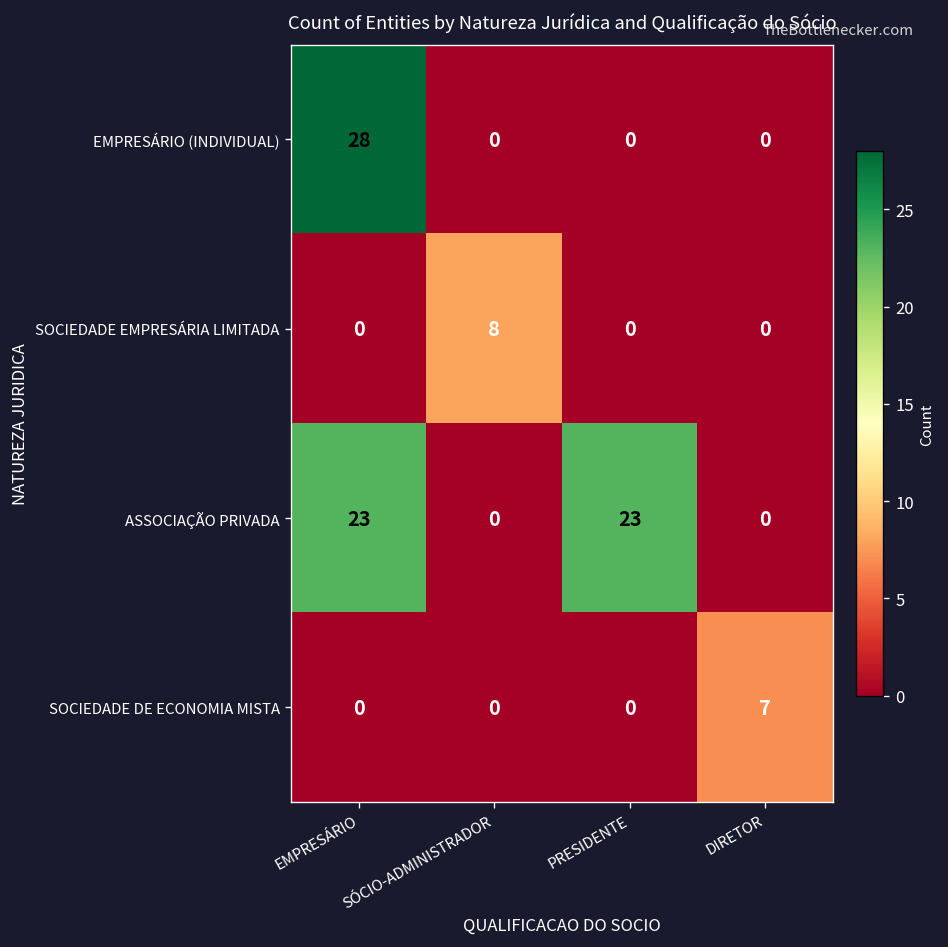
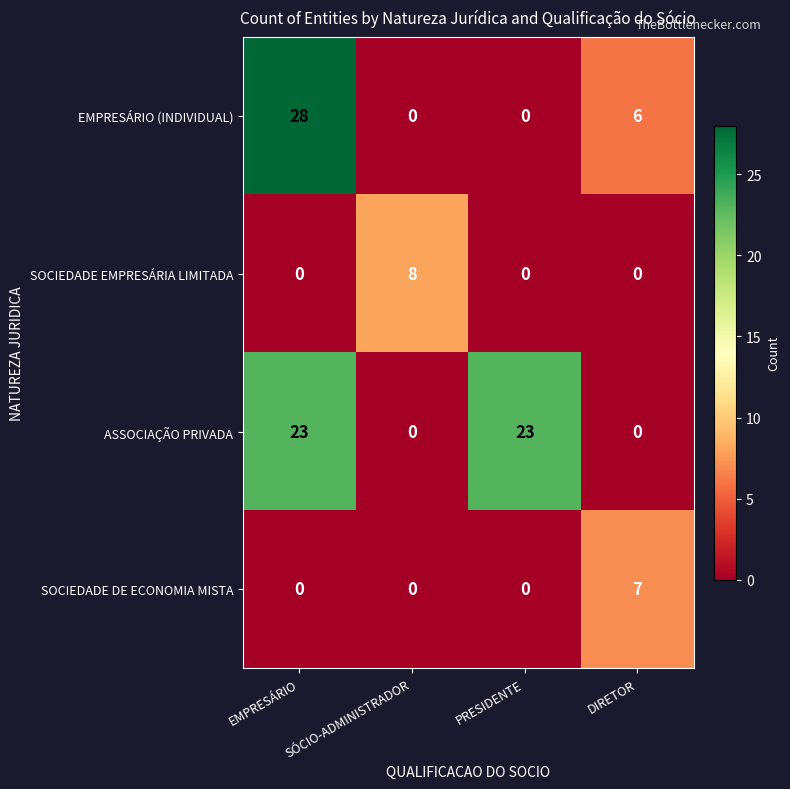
  {
    "EMPRESÁRIO (INDIVIDUAL)": {
      "EMPRESÁRIO": 28,
      "SÓCIO-ADMINISTRADOR": 0,
      "PRESIDENTE": 0,
-     "DIRETOR": 0
+     "DIRETOR": 6
    },
    "SOCIEDADE EMPRESÁRIA LIMITADA": {
      "EMPRESÁRIO": 0,
      "SÓCIO-ADMINISTRADOR": 8,
      "PRESIDENTE": 0,
      "DIRETOR": 0
    },
    "ASSOCIAÇÃO PRIVADA": {
      "EMPRESÁRIO": 23,
      "SÓCIO-ADMINISTRADOR": 0,
      "PRESIDENTE": 23,
      "DIRETOR": 0
    },
    "SOCIEDADE DE ECONOMIA MISTA": {
      "EMPRESÁRIO": 0,
      "SÓCIO-ADMINISTRADOR": 0,
      "PRESIDENTE": 0,
      "DIRETOR": 7
    }
  }
